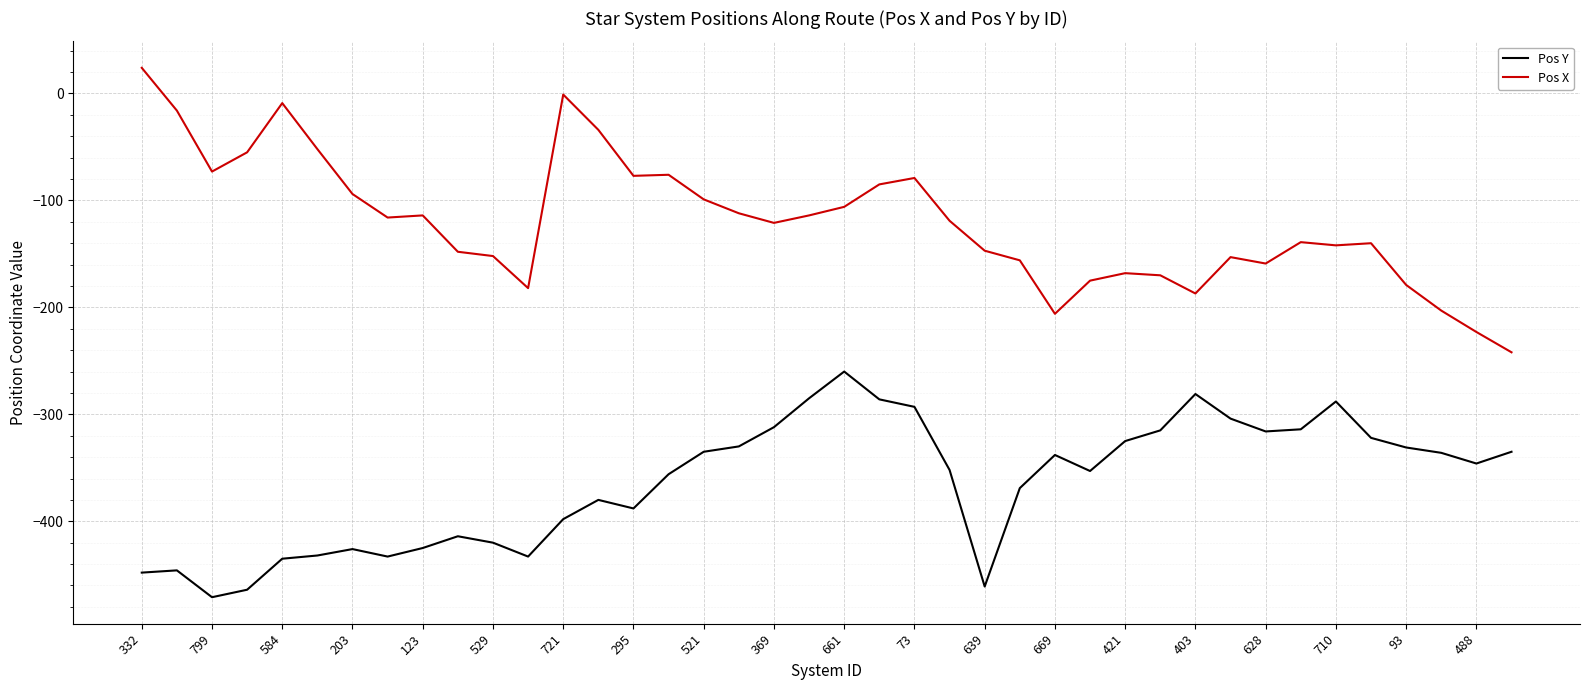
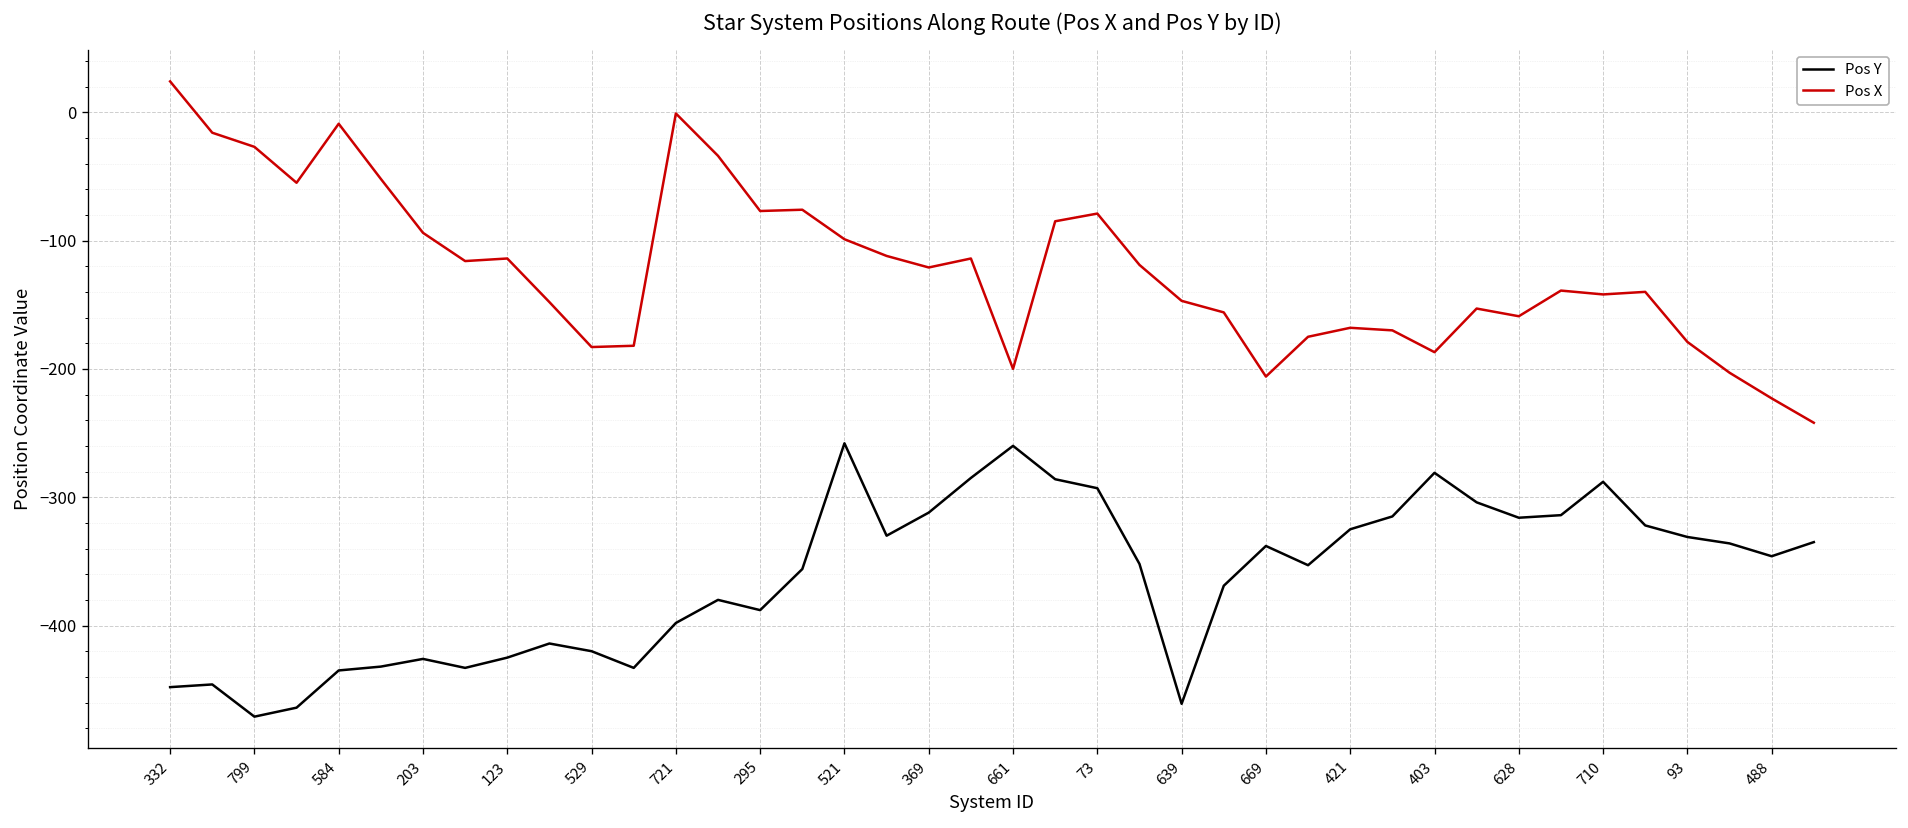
  {
    "Pos Y": {
      "332": -448,
      "799": -471,
      "584": -435,
      "203": -426,
      "123": -425,
      "529": -420,
      "721": -398,
      "295": -388,
-     "521": -335,
+     "521": -258,
      "369": -312,
      "661": -260,
      "73": -293,
      "639": -461,
      "669": -338,
      "421": -325,
      "403": -281,
      "628": -316,
      "710": -288,
      "93": -331,
      "488": -346
    },
    "Pos X": {
      "332": 24,
-     "799": -73,
+     "799": -27,
      "584": -9,
      "203": -94,
      "123": -114,
-     "529": -152,
+     "529": -183,
      "721": -1,
      "295": -77,
      "521": -99,
      "369": -121,
-     "661": -106,
+     "661": -200,
      "73": -79,
      "639": -147,
      "669": -206,
      "421": -168,
      "403": -187,
      "628": -159,
      "710": -142,
      "93": -179,
      "488": -223
    }
  }
